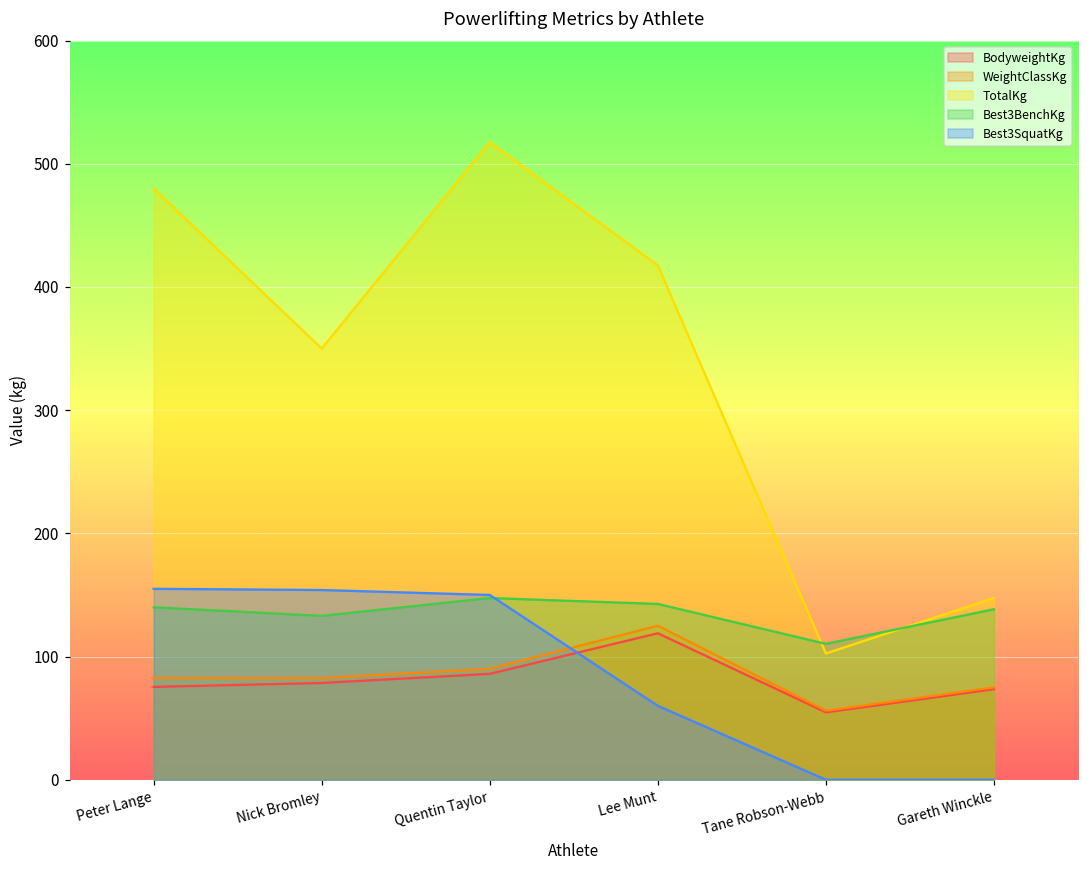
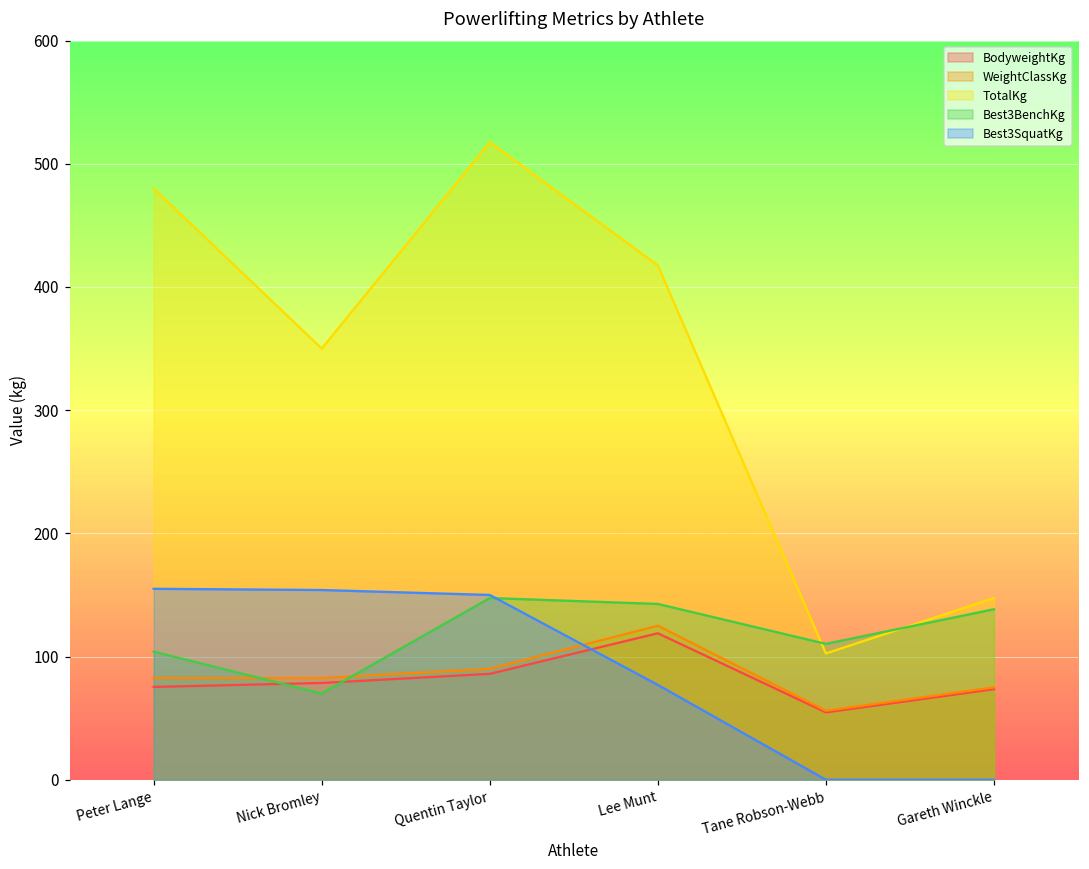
  {
    "Best3BenchKg": {
-     "Peter Lange": 140,
-     "Nick Bromley": 133,
+     "Peter Lange": 104,
+     "Nick Bromley": 70,
      "Quentin Taylor": 148,
      "Lee Munt": 143,
      "Tane Robson-Webb": 110,
      "Gareth Winckle": 138
    },
    "Best3SquatKg": {
      "Peter Lange": 155,
      "Nick Bromley": 154,
      "Quentin Taylor": 150,
-     "Lee Munt": 60,
+     "Lee Munt": 77,
      "Tane Robson-Webb": 0,
      "Gareth Winckle": 0
    }
  }
